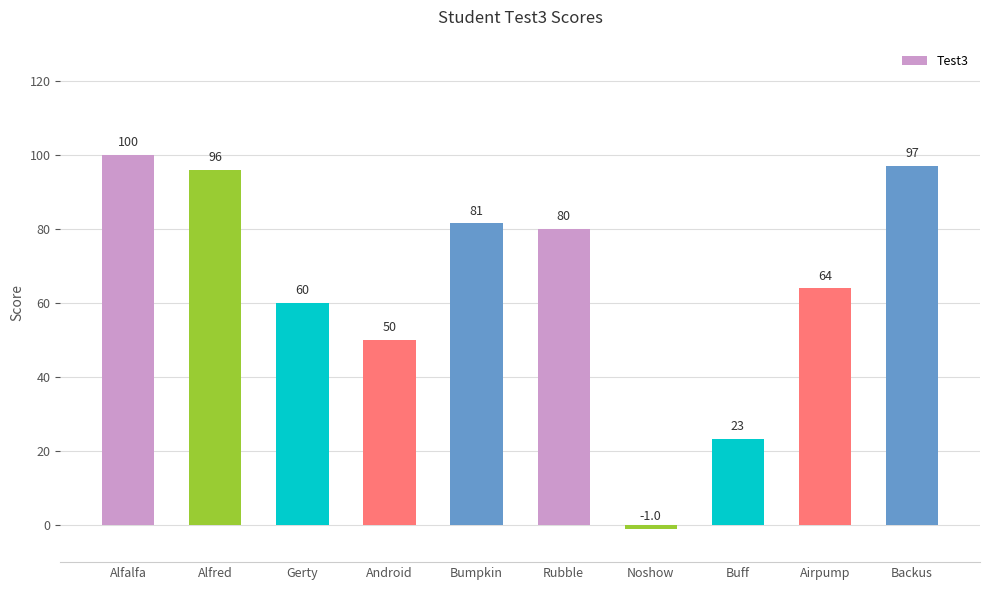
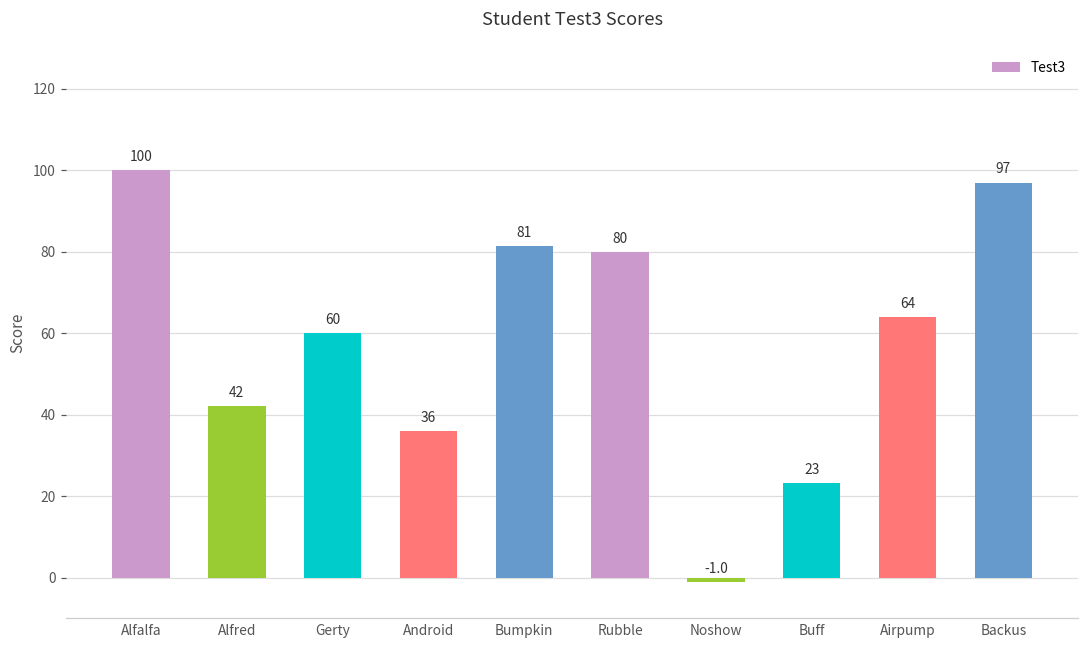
  {
    "Alfalfa": 100,
-   "Alfred": 96,
+   "Alfred": 42,
    "Gerty": 60,
-   "Android": 50,
+   "Android": 36,
    "Bumpkin": 81,
    "Rubble": 80,
    "Noshow": -1.0,
    "Buff": 23,
    "Airpump": 64,
    "Backus": 97
  }
